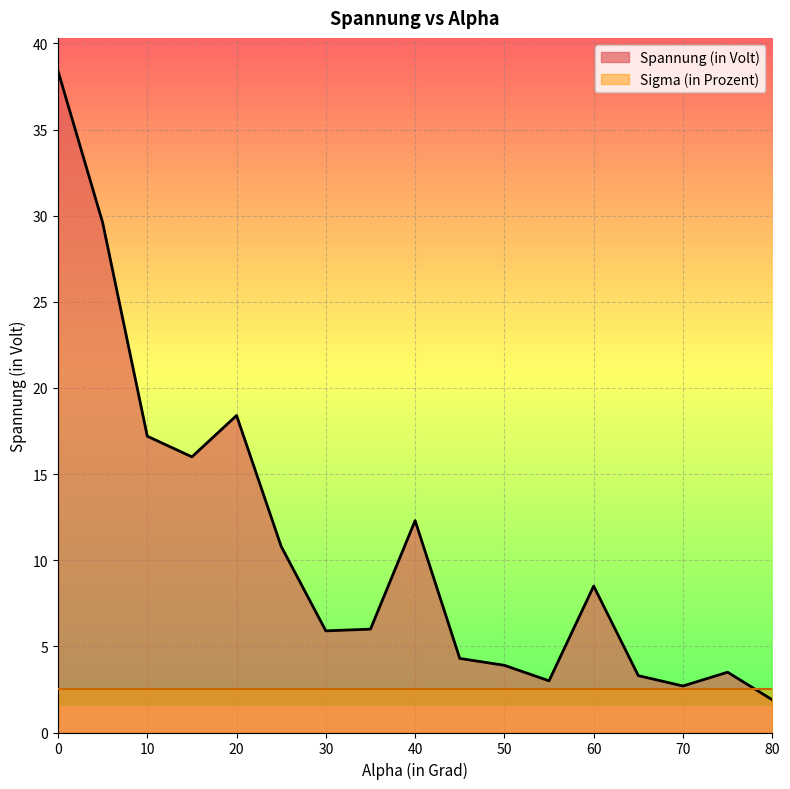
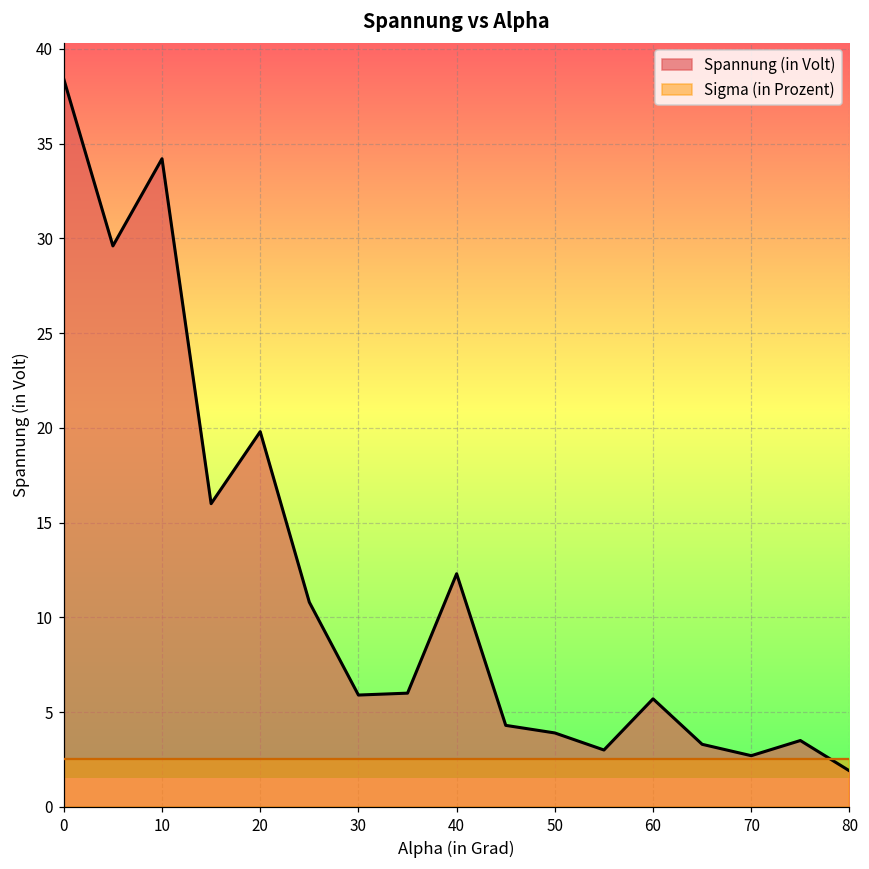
  {
    "Spannung (in Volt)": {
      "0": 38.4,
-     "10": 17.2,
-     "20": 18.4,
+     "10": 34.2,
+     "20": 19.8,
      "30": 5.9,
      "40": 12.3,
      "50": 3.9,
-     "60": 8.5,
+     "60": 5.7,
      "70": 2.7,
      "80": 1.9
    },
    "Sigma (in Prozent)": {
      "0": 2.5,
      "10": 2.5,
      "20": 2.5,
      "30": 2.5,
      "40": 2.5,
      "50": 2.5,
      "60": 2.5,
      "70": 2.5,
      "80": 2.5
    }
  }
